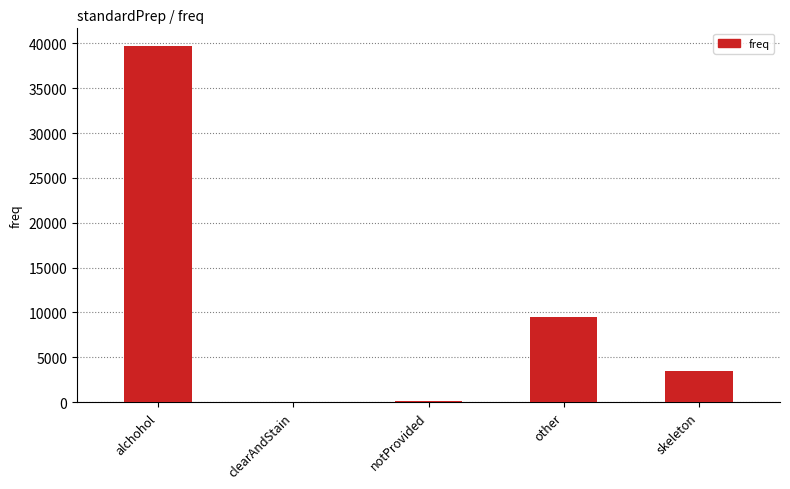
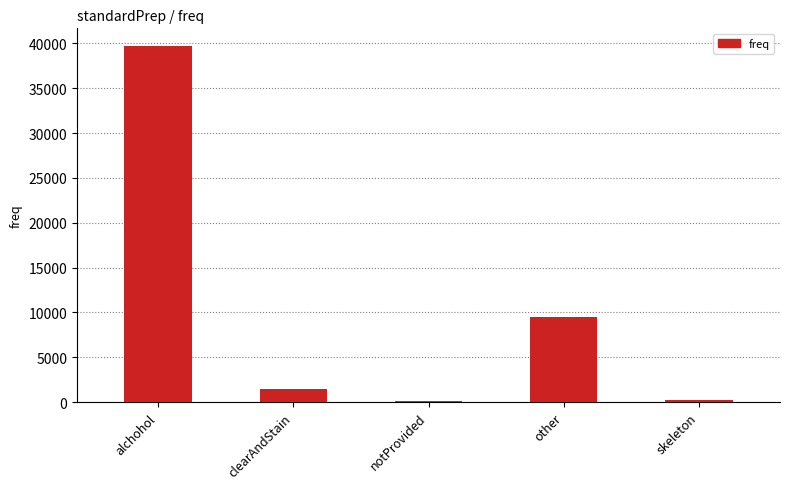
  {
    "alchohol": 40000,
-   "clearAndStain": 0,
+   "clearAndStain": 1000,
    "other": 9000,
-   "skeleton": 3000
+   "skeleton": 0
  }
